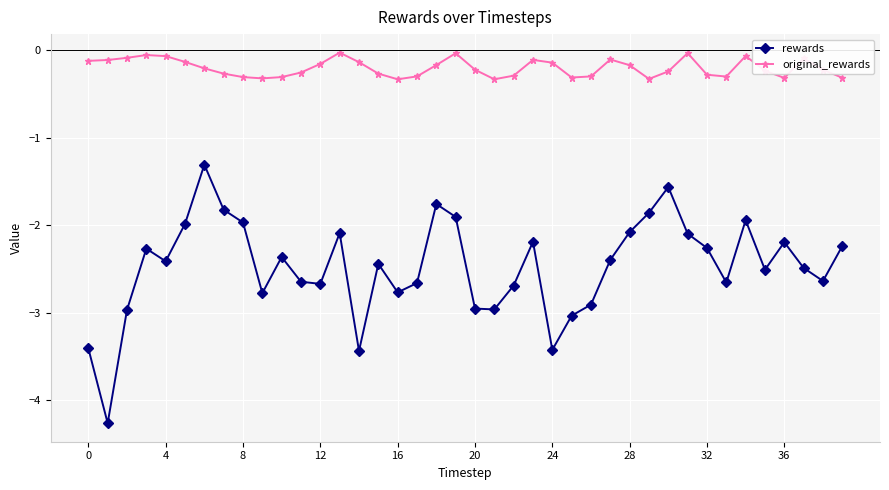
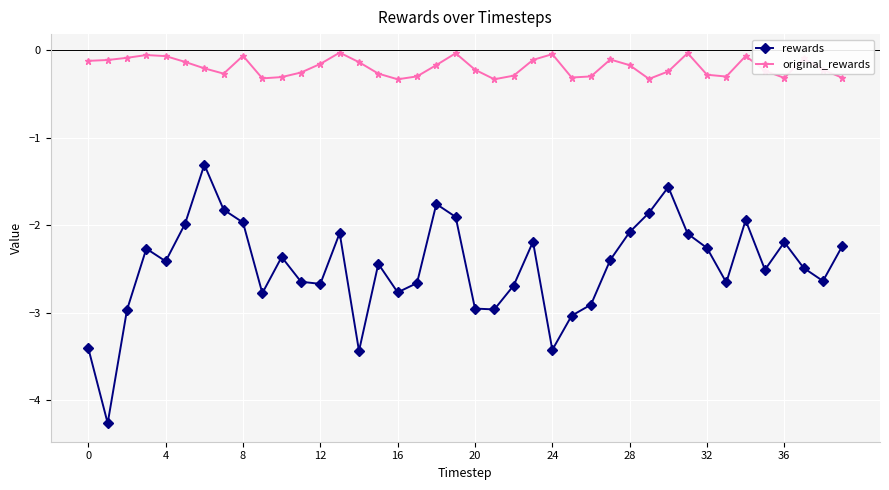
  {
    "rewards": {
      "0": -3.4,
      "4": -2.4,
      "8": -2.0,
      "12": -2.7,
      "16": -2.8,
      "20": -3.0,
      "24": -3.4,
      "28": -2.1,
      "32": -2.3,
      "36": -2.2
    },
    "original_rewards": {
      "0": -0.1,
      "4": -0.1,
-     "8": -0.3,
+     "8": -0.1,
      "12": -0.2,
      "16": -0.3,
      "20": -0.2,
-     "24": -0.1,
+     "24": 0.0,
      "28": -0.2,
      "32": -0.3,
      "36": -0.3
    }
  }
